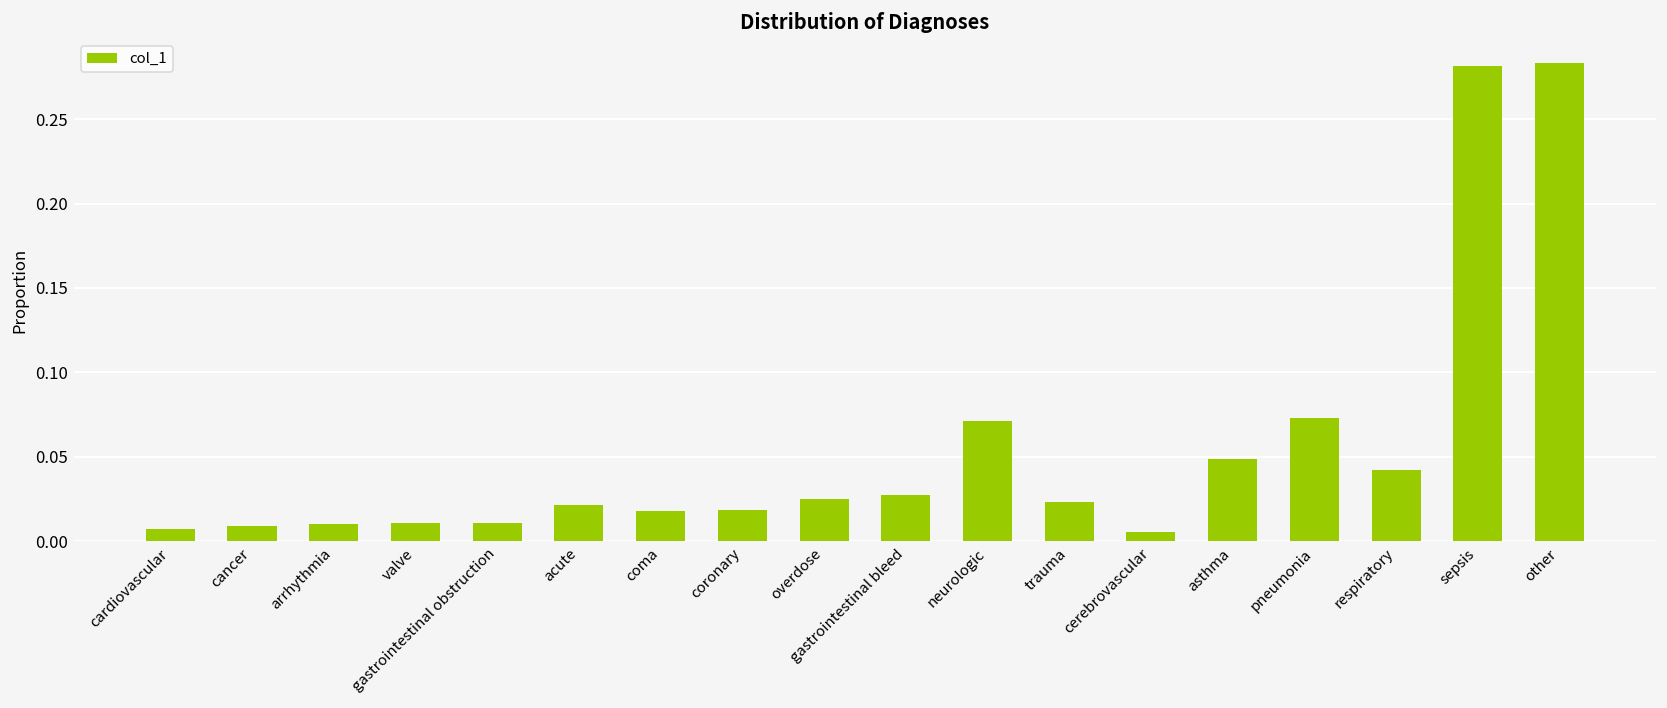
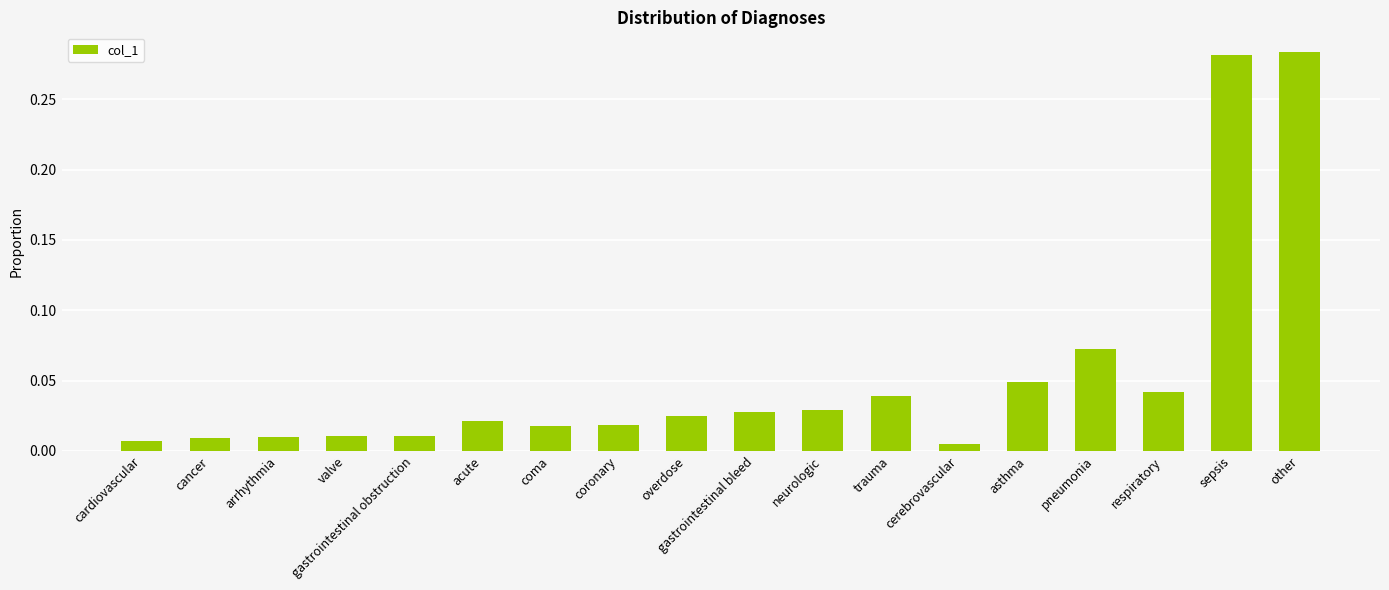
  {
    "cardiovascular": 0.007,
    "cancer": 0.009,
    "arrhythmia": 0.010,
    "valve": 0.011,
    "gastrointestinal obstruction": 0.011,
    "acute": 0.021,
    "coma": 0.018,
    "coronary": 0.019,
    "overdose": 0.025,
    "gastrointestinal bleed": 0.027,
-   "neurologic": 0.071,
-   "trauma": 0.023,
+   "neurologic": 0.029,
+   "trauma": 0.039,
    "cerebrovascular": 0.005,
    "asthma": 0.049,
    "pneumonia": 0.073,
    "respiratory": 0.042,
    "sepsis": 0.281,
    "other": 0.283
  }
